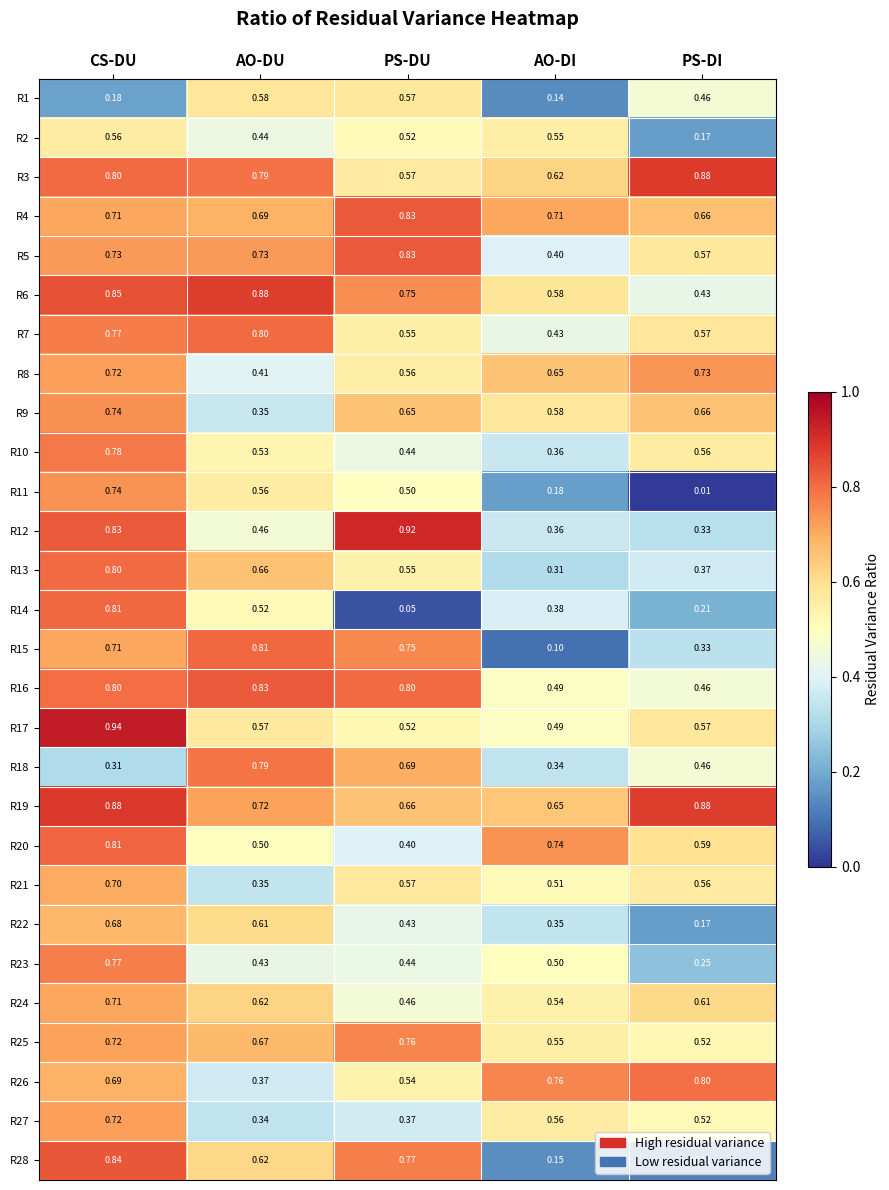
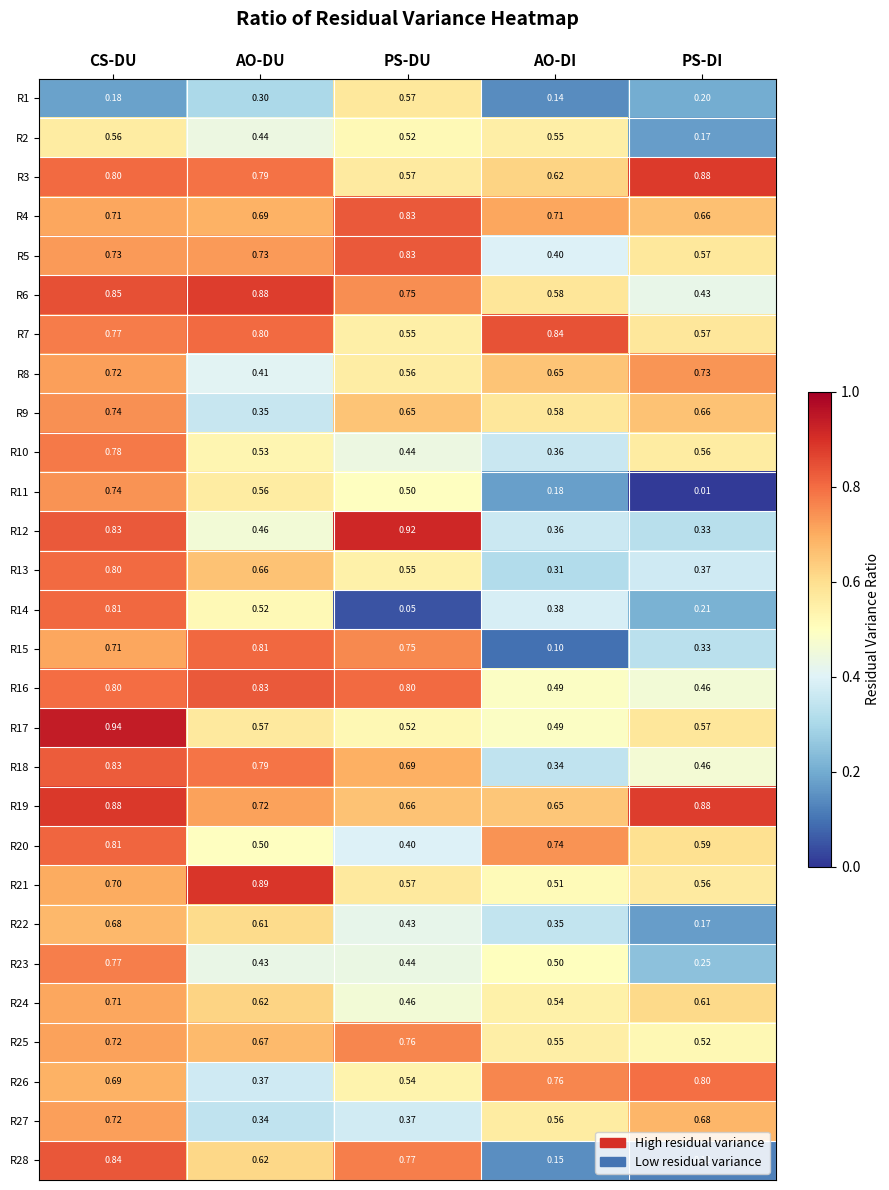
  {
    "R1": {
      "CS-DU": 0.18,
-     "AO-DU": 0.58,
+     "AO-DU": 0.30,
      "PS-DU": 0.57,
      "AO-DI": 0.14,
-     "PS-DI": 0.46
+     "PS-DI": 0.20
    },
    "R2": {
      "CS-DU": 0.56,
      "AO-DU": 0.44,
      "PS-DU": 0.52,
      "AO-DI": 0.55,
      "PS-DI": 0.17
    },
    "R3": {
      "CS-DU": 0.80,
      "AO-DU": 0.79,
      "PS-DU": 0.57,
      "AO-DI": 0.62,
      "PS-DI": 0.88
    },
    "R4": {
      "CS-DU": 0.71,
      "AO-DU": 0.69,
      "PS-DU": 0.83,
      "AO-DI": 0.71,
      "PS-DI": 0.66
    },
    "R5": {
      "CS-DU": 0.73,
      "AO-DU": 0.73,
      "PS-DU": 0.83,
      "AO-DI": 0.40,
      "PS-DI": 0.57
    },
    "R6": {
      "CS-DU": 0.85,
      "AO-DU": 0.88,
      "PS-DU": 0.75,
      "AO-DI": 0.58,
      "PS-DI": 0.43
    },
    "R7": {
      "CS-DU": 0.77,
      "AO-DU": 0.80,
      "PS-DU": 0.55,
-     "AO-DI": 0.43,
+     "AO-DI": 0.84,
      "PS-DI": 0.57
    },
    "R8": {
      "CS-DU": 0.72,
      "AO-DU": 0.41,
      "PS-DU": 0.56,
      "AO-DI": 0.65,
      "PS-DI": 0.73
    },
    "R9": {
      "CS-DU": 0.74,
      "AO-DU": 0.35,
      "PS-DU": 0.65,
      "AO-DI": 0.58,
      "PS-DI": 0.66
    },
    "R10": {
      "CS-DU": 0.78,
      "AO-DU": 0.53,
      "PS-DU": 0.44,
      "AO-DI": 0.36,
      "PS-DI": 0.56
    },
    "R11": {
      "CS-DU": 0.74,
      "AO-DU": 0.56,
      "PS-DU": 0.50,
      "AO-DI": 0.18,
      "PS-DI": 0.01
    },
    "R12": {
      "CS-DU": 0.83,
      "AO-DU": 0.46,
      "PS-DU": 0.92,
      "AO-DI": 0.36,
      "PS-DI": 0.33
    },
    "R13": {
      "CS-DU": 0.80,
      "AO-DU": 0.66,
      "PS-DU": 0.55,
      "AO-DI": 0.31,
      "PS-DI": 0.37
    },
    "R14": {
      "CS-DU": 0.81,
      "AO-DU": 0.52,
      "PS-DU": 0.05,
      "AO-DI": 0.38,
      "PS-DI": 0.21
    },
    "R15": {
      "CS-DU": 0.71,
      "AO-DU": 0.81,
      "PS-DU": 0.75,
      "AO-DI": 0.10,
      "PS-DI": 0.33
    },
    "R16": {
      "CS-DU": 0.80,
      "AO-DU": 0.83,
      "PS-DU": 0.80,
      "AO-DI": 0.49,
      "PS-DI": 0.46
    },
    "R17": {
      "CS-DU": 0.94,
      "AO-DU": 0.57,
      "PS-DU": 0.52,
      "AO-DI": 0.49,
      "PS-DI": 0.57
    },
    "R18": {
-     "CS-DU": 0.31,
+     "CS-DU": 0.83,
      "AO-DU": 0.79,
      "PS-DU": 0.69,
      "AO-DI": 0.34,
      "PS-DI": 0.46
    },
    "R19": {
      "CS-DU": 0.88,
      "AO-DU": 0.72,
      "PS-DU": 0.66,
      "AO-DI": 0.65,
      "PS-DI": 0.88
    },
    "R20": {
      "CS-DU": 0.81,
      "AO-DU": 0.50,
      "PS-DU": 0.40,
      "AO-DI": 0.74,
      "PS-DI": 0.59
    },
    "R21": {
      "CS-DU": 0.70,
-     "AO-DU": 0.35,
+     "AO-DU": 0.89,
      "PS-DU": 0.57,
      "AO-DI": 0.51,
      "PS-DI": 0.56
    },
    "R22": {
      "CS-DU": 0.68,
      "AO-DU": 0.61,
      "PS-DU": 0.43,
      "AO-DI": 0.35,
      "PS-DI": 0.17
    },
    "R23": {
      "CS-DU": 0.77,
      "AO-DU": 0.43,
      "PS-DU": 0.44,
      "AO-DI": 0.50,
      "PS-DI": 0.25
    },
    "R24": {
      "CS-DU": 0.71,
      "AO-DU": 0.62,
      "PS-DU": 0.46,
      "AO-DI": 0.54,
      "PS-DI": 0.61
    },
    "R25": {
      "CS-DU": 0.72,
      "AO-DU": 0.67,
      "PS-DU": 0.76,
      "AO-DI": 0.55,
      "PS-DI": 0.52
    },
    "R26": {
      "CS-DU": 0.69,
      "AO-DU": 0.37,
      "PS-DU": 0.54,
      "AO-DI": 0.76,
      "PS-DI": 0.80
    },
    "R27": {
      "CS-DU": 0.72,
      "AO-DU": 0.34,
      "PS-DU": 0.37,
      "AO-DI": 0.56,
-     "PS-DI": 0.52
+     "PS-DI": 0.68
    },
    "R28": {
      "CS-DU": 0.84,
      "AO-DU": 0.62,
      "PS-DU": 0.77,
      "AO-DI": 0.15
    }
  }
